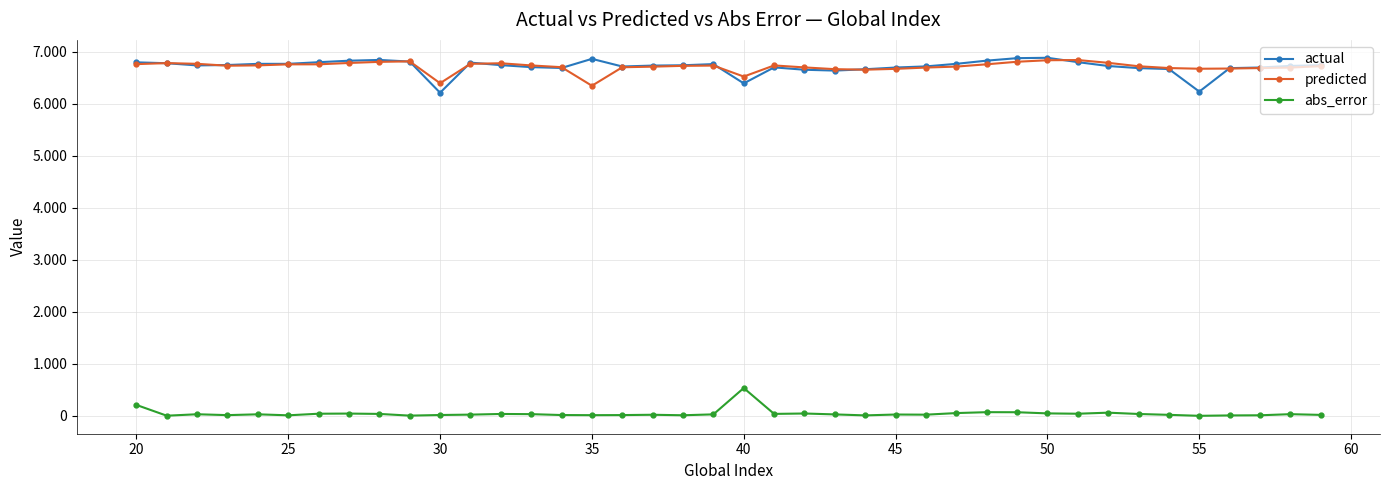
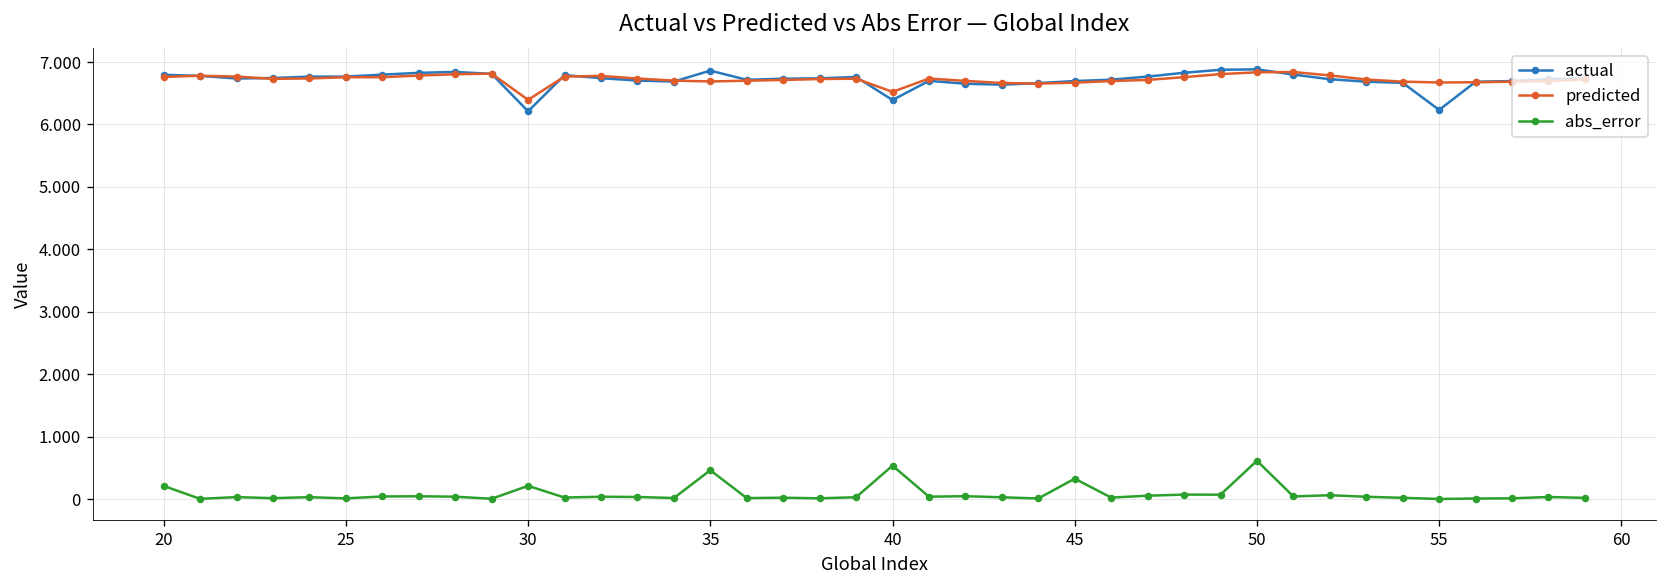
  {
    "actual": {
      "30": 6.2,
      "35": 6.9,
      "40": 6.4,
      "55": 6.2
    },
    "predicted": {
      "30": 6.4,
-     "35": 6.3,
+     "35": 6.7,
      "40": 6.5,
      "55": 6.7
    },
    "abs_error": {
      "20": 0.2,
      "25": 0.0,
-     "30": 0.0,
-     "35": 0.0,
+     "30": 0.2,
+     "35": 0.5,
      "40": 0.5,
-     "45": 0.0,
-     "50": 0.0,
+     "45": 0.3,
+     "50": 0.6,
      "55": 0.0
    }
  }
